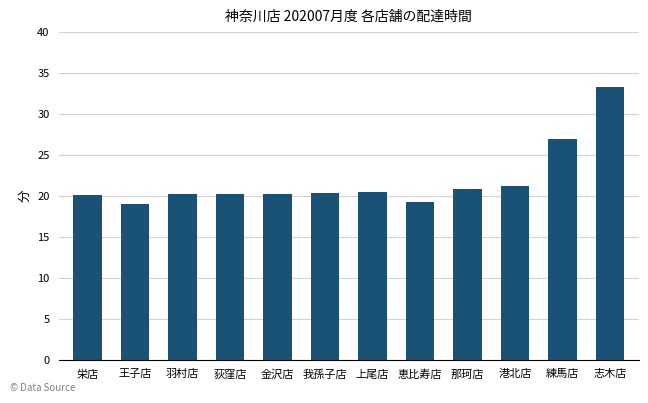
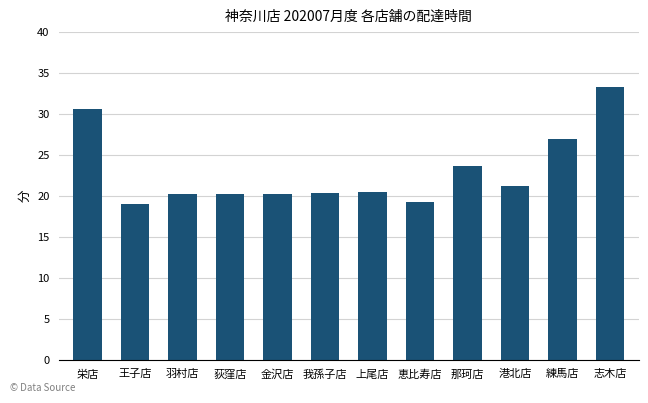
  {
-   "栄店": 20,
+   "栄店": 31,
    "王子店": 19,
    "羽村店": 20,
    "荻窪店": 20,
    "金沢店": 20,
    "我孫子店": 20,
    "上尾店": 21,
    "恵比寿店": 19,
-   "那珂店": 21,
+   "那珂店": 24,
    "港北店": 21,
    "練馬店": 27,
    "志木店": 33
  }
